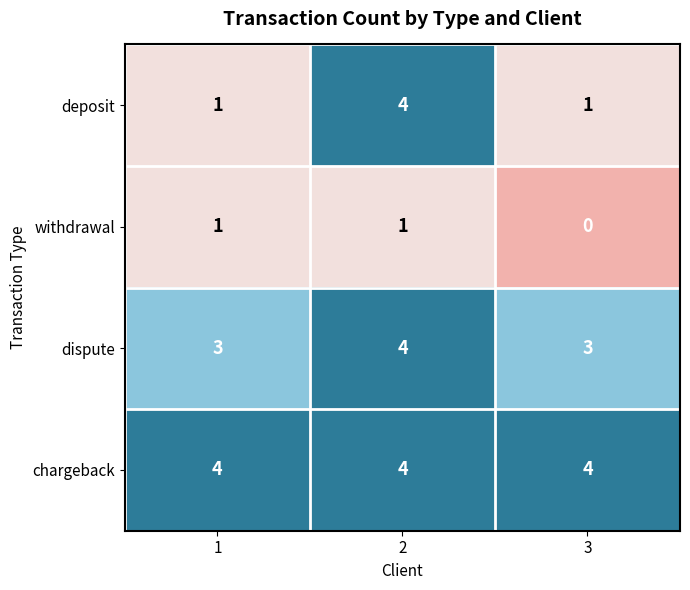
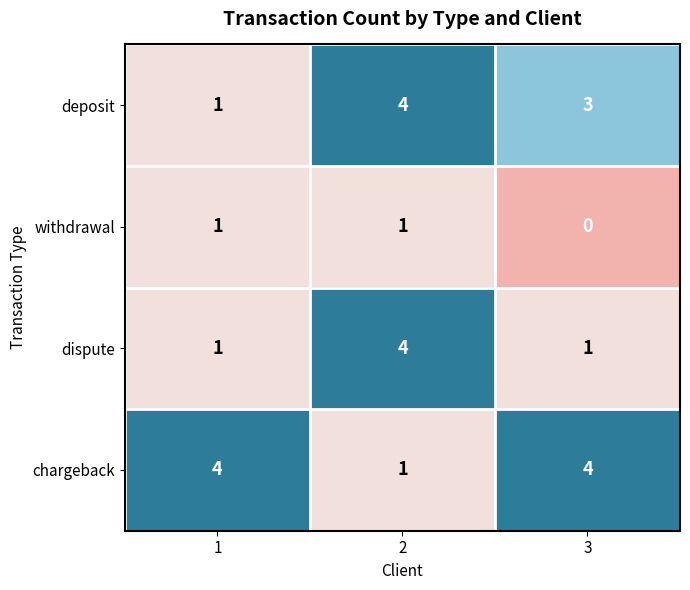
  {
    "deposit": {
      "1": 1,
      "2": 4,
-     "3": 1
+     "3": 3
    },
    "withdrawal": {
      "1": 1,
      "2": 1,
      "3": 0
    },
    "dispute": {
-     "1": 3,
+     "1": 1,
      "2": 4,
-     "3": 3
+     "3": 1
    },
    "chargeback": {
      "1": 4,
-     "2": 4,
+     "2": 1,
      "3": 4
    }
  }
